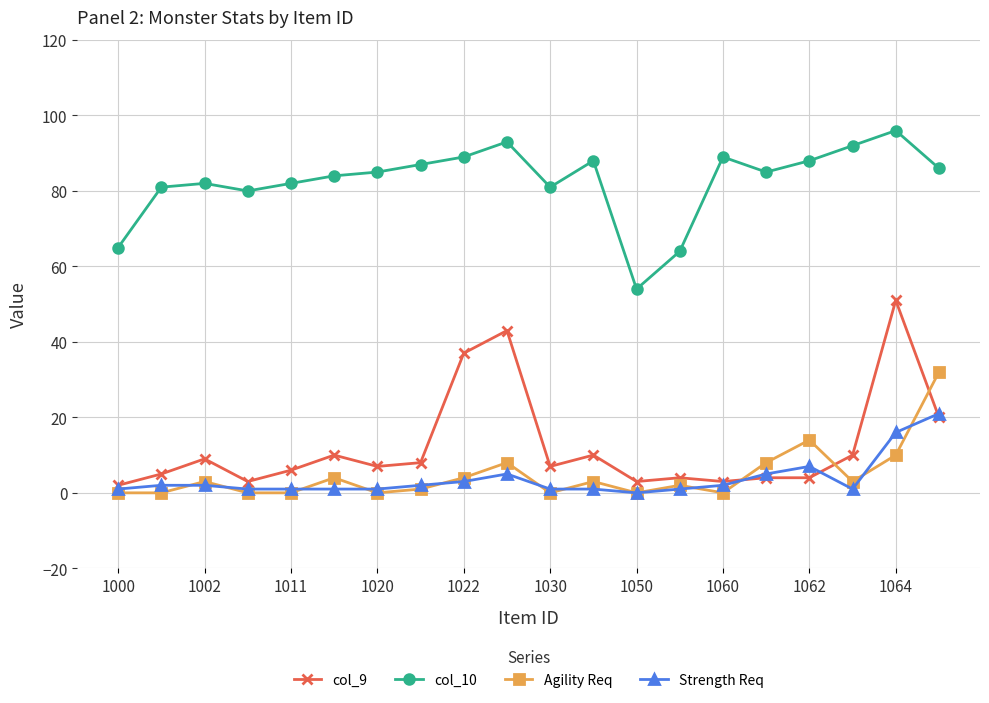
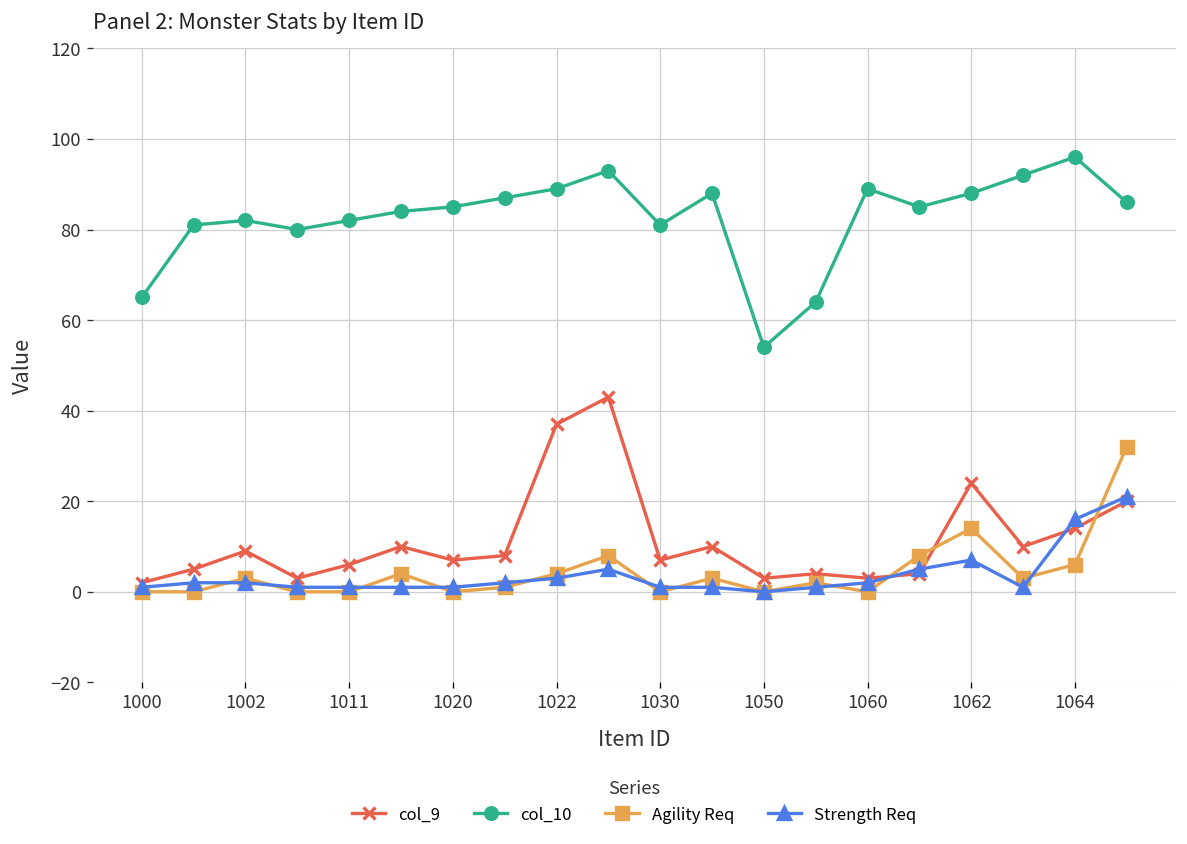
  {
    "col_9": {
      "1000": 2,
      "1002": 9,
      "1011": 6,
      "1020": 7,
      "1022": 37,
      "1030": 7,
      "1050": 3,
      "1060": 3,
-     "1062": 4,
-     "1064": 51
+     "1062": 24,
+     "1064": 14
    },
    "col_10": {
      "1000": 65,
      "1002": 82,
      "1011": 82,
      "1020": 85,
      "1022": 89,
      "1030": 81,
      "1050": 54,
      "1060": 89,
      "1062": 88,
      "1064": 96
    },
    "Agility Req": {
      "1000": 0,
      "1002": 3,
      "1011": 0,
      "1020": 0,
      "1022": 4,
      "1030": 0,
      "1060": 0,
      "1062": 14,
-     "1064": 10
+     "1064": 6
    },
    "Strength Req": {
      "1000": 1,
      "1002": 2,
      "1011": 1,
      "1020": 1,
      "1022": 3,
      "1030": 1,
      "1060": 2,
      "1062": 7,
      "1064": 16
    }
  }
